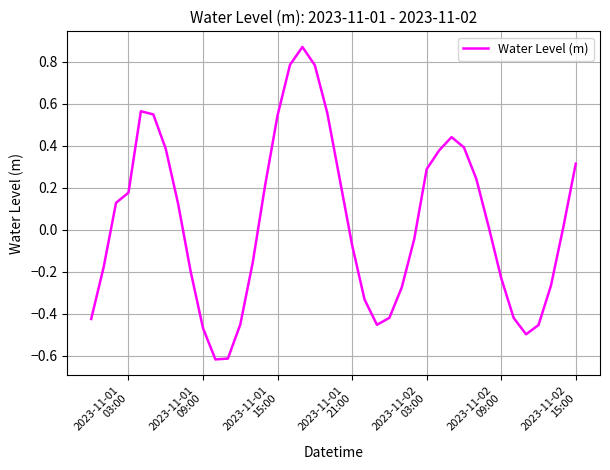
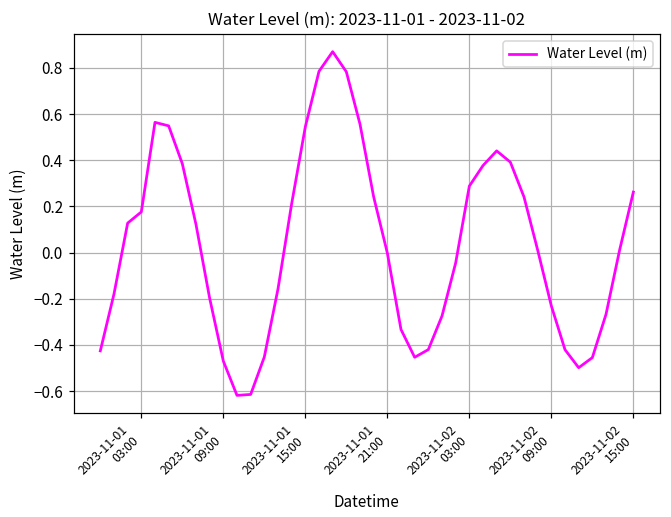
  {
    "2023-11-01 03:00": 0.18,
    "2023-11-01 09:00": -0.47,
    "2023-11-01 15:00": 0.55,
-   "2023-11-01 21:00": -0.07,
+   "2023-11-01 21:00": 0.00,
    "2023-11-02 03:00": 0.29,
    "2023-11-02 09:00": -0.23,
-   "2023-11-02 15:00": 0.31
+   "2023-11-02 15:00": 0.26
  }
